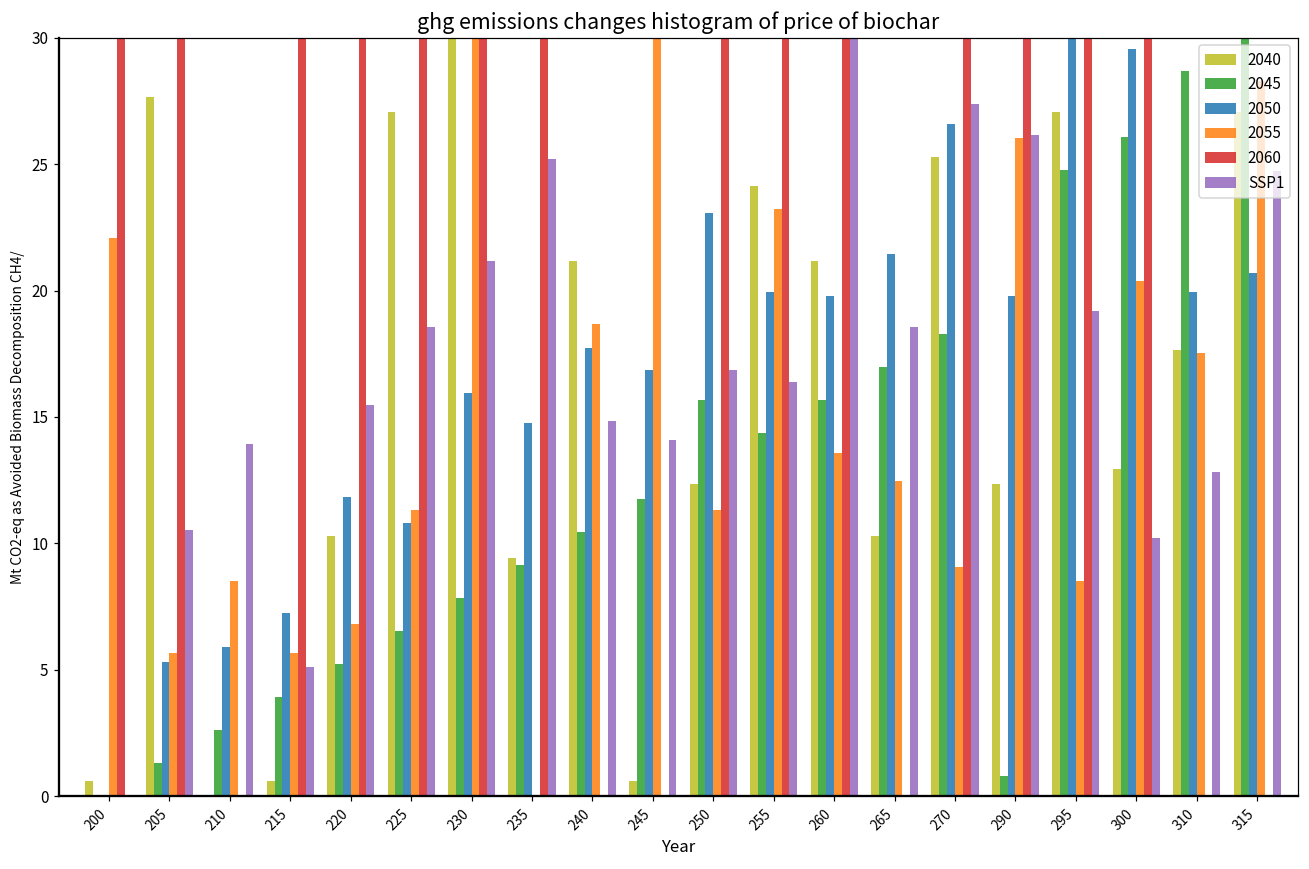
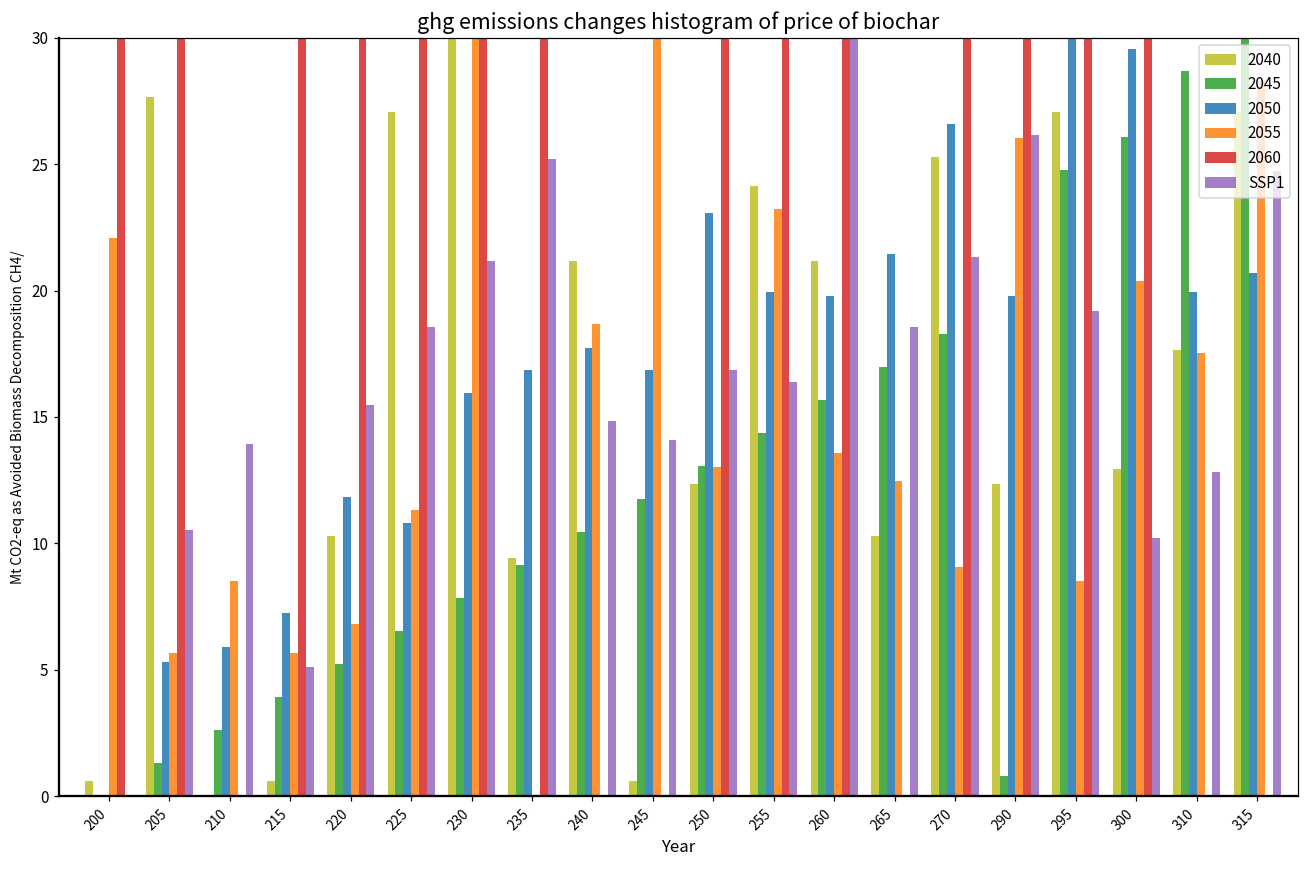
  {
    "2040": {
      "200": 0.6,
      "205": 27.6,
      "210": 0.0,
      "215": 0.6,
      "220": 10.3,
      "225": 27.1,
      "230": 30.0,
      "235": 9.4,
      "240": 21.2,
      "245": 0.6,
      "250": 12.4,
      "255": 24.1,
      "260": 21.2,
      "265": 10.3,
      "270": 25.3,
      "290": 12.4,
      "295": 27.1,
      "300": 12.9,
      "310": 17.6
    },
    "2045": {
      "200": 0.0,
      "205": 1.3,
      "210": 2.6,
      "215": 3.9,
      "220": 5.2,
      "225": 6.5,
      "230": 7.8,
      "235": 9.1,
      "240": 10.4,
      "245": 11.7,
-     "250": 15.7,
+     "250": 13.0,
      "255": 14.3,
      "260": 15.7,
      "265": 17.0,
      "270": 18.3,
      "290": 0.8,
      "295": 24.8,
      "300": 26.1,
      "310": 28.7,
      "315": 30.0
    },
    "2050": {
      "200": 0.0,
      "205": 5.3,
      "210": 5.9,
      "215": 7.2,
      "220": 11.8,
      "225": 10.8,
      "230": 16.0,
-     "235": 14.8,
+     "235": 16.8,
      "240": 17.7,
      "245": 16.8,
      "250": 23.1,
      "255": 20.0,
      "260": 19.8,
      "265": 21.4,
      "270": 26.6,
      "290": 19.8,
      "295": 30.0,
      "300": 29.6,
      "310": 20.0,
      "315": 20.7
    },
    "2055": {
      "200": 22.1,
      "205": 5.7,
      "210": 8.5,
      "215": 5.7,
      "220": 6.8,
      "225": 11.3,
      "230": 30.0,
      "235": 0.0,
      "240": 18.7,
      "245": 30.0,
-     "250": 11.3,
+     "250": 13.0,
      "255": 23.2,
      "260": 13.6,
      "265": 12.5,
      "270": 9.1,
      "290": 26.0,
      "295": 8.5,
      "300": 20.4,
      "310": 17.5
    },
    "2060": {
      "200": 30.0,
      "205": 30.0,
      "210": 0.0,
      "215": 30.0,
      "220": 30.0,
      "225": 30.0,
      "230": 30.0,
      "235": 30.0,
      "240": 0.0,
      "245": 0.0,
      "250": 30.0,
      "255": 30.0,
      "260": 30.0,
      "265": 0.0,
      "270": 30.0,
      "290": 30.0,
      "295": 30.0,
      "300": 30.0,
      "310": 0.0,
      "315": 0.0
    },
    "SSP1": {
      "200": 0.0,
      "205": 10.5,
      "210": 13.9,
      "215": 5.1,
      "220": 15.5,
      "225": 18.6,
      "230": 21.2,
      "235": 25.2,
      "240": 14.8,
      "245": 14.1,
      "250": 16.9,
      "255": 16.4,
      "260": 30.0,
      "265": 18.6,
-     "270": 27.4,
+     "270": 21.3,
      "290": 26.1,
      "295": 19.2,
      "300": 10.2,
      "310": 12.8
    }
  }
